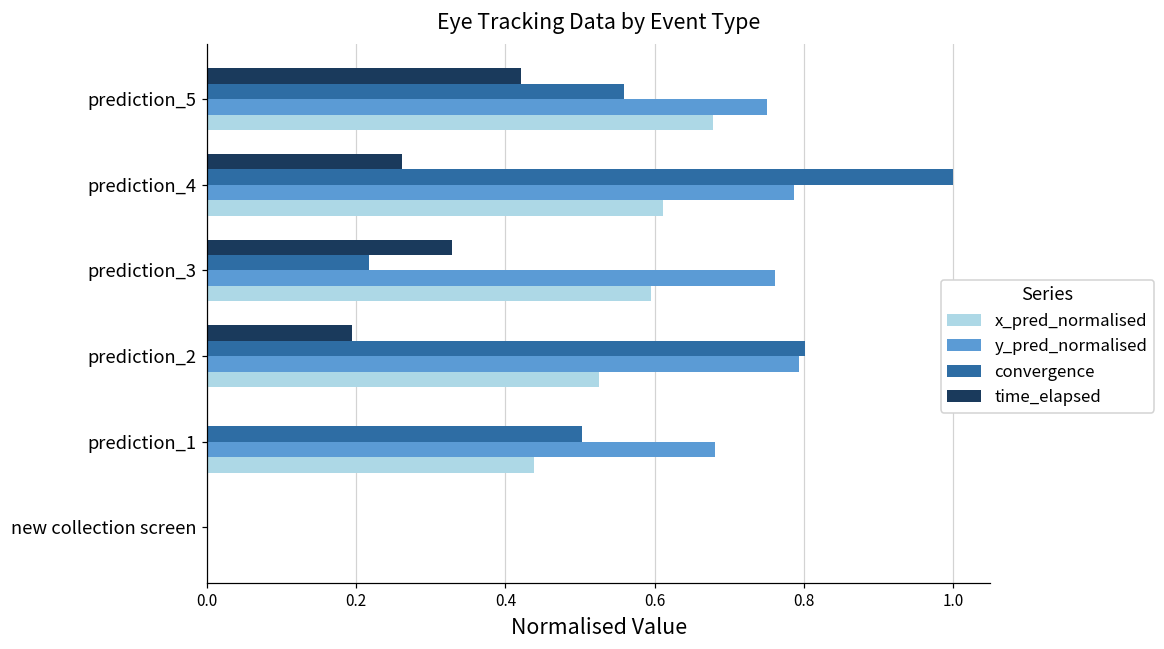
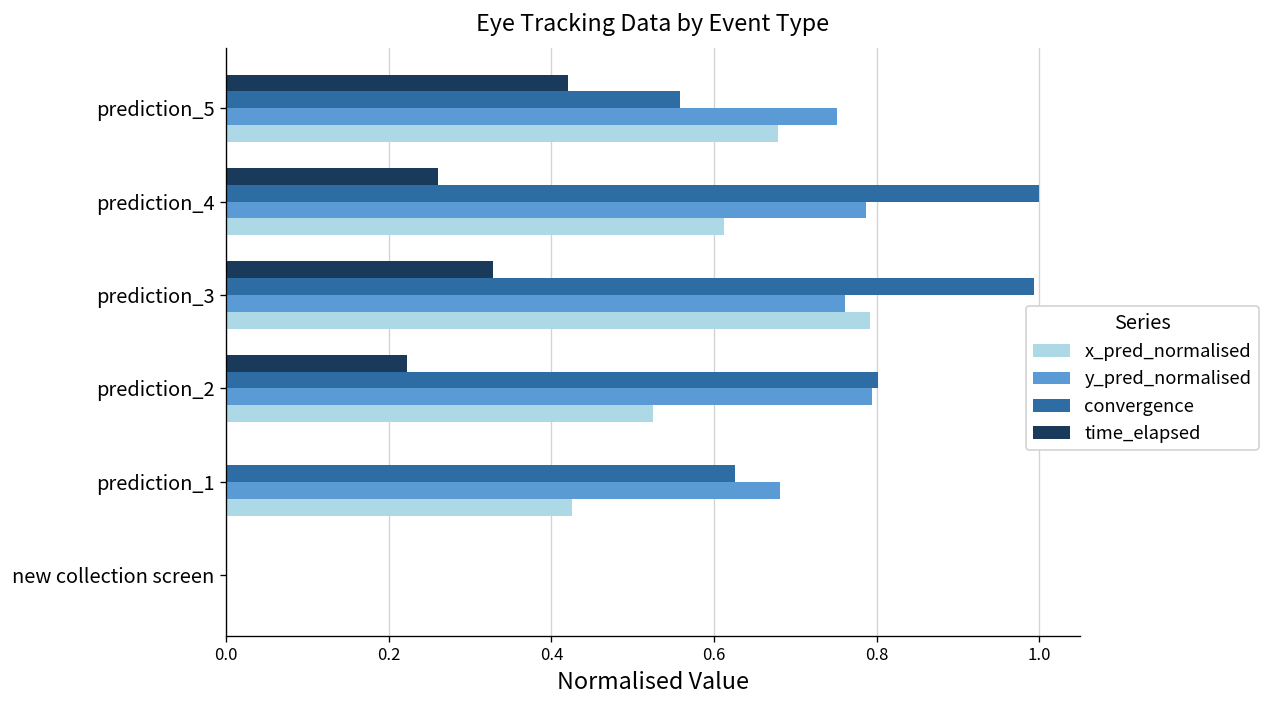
  {
    "x_pred_normalised": {
      "prediction_5": 0.68,
      "prediction_4": 0.61,
-     "prediction_3": 0.60,
+     "prediction_3": 0.79,
      "prediction_2": 0.53,
-     "prediction_1": 0.44,
+     "prediction_1": 0.43,
      "new collection screen": 0.00
    },
    "y_pred_normalised": {
      "prediction_5": 0.75,
      "prediction_4": 0.79,
      "prediction_3": 0.76,
      "prediction_2": 0.79,
      "prediction_1": 0.68,
      "new collection screen": 0.00
    },
    "convergence": {
      "prediction_5": 0.56,
      "prediction_4": 1.00,
-     "prediction_3": 0.22,
+     "prediction_3": 0.99,
      "prediction_2": 0.80,
-     "prediction_1": 0.50,
+     "prediction_1": 0.63,
      "new collection screen": 0.00
    },
    "time_elapsed": {
      "prediction_5": 0.42,
      "prediction_4": 0.26,
      "prediction_3": 0.33,
-     "prediction_2": 0.19,
+     "prediction_2": 0.22,
      "prediction_1": 0.00,
      "new collection screen": 0.00
    }
  }
